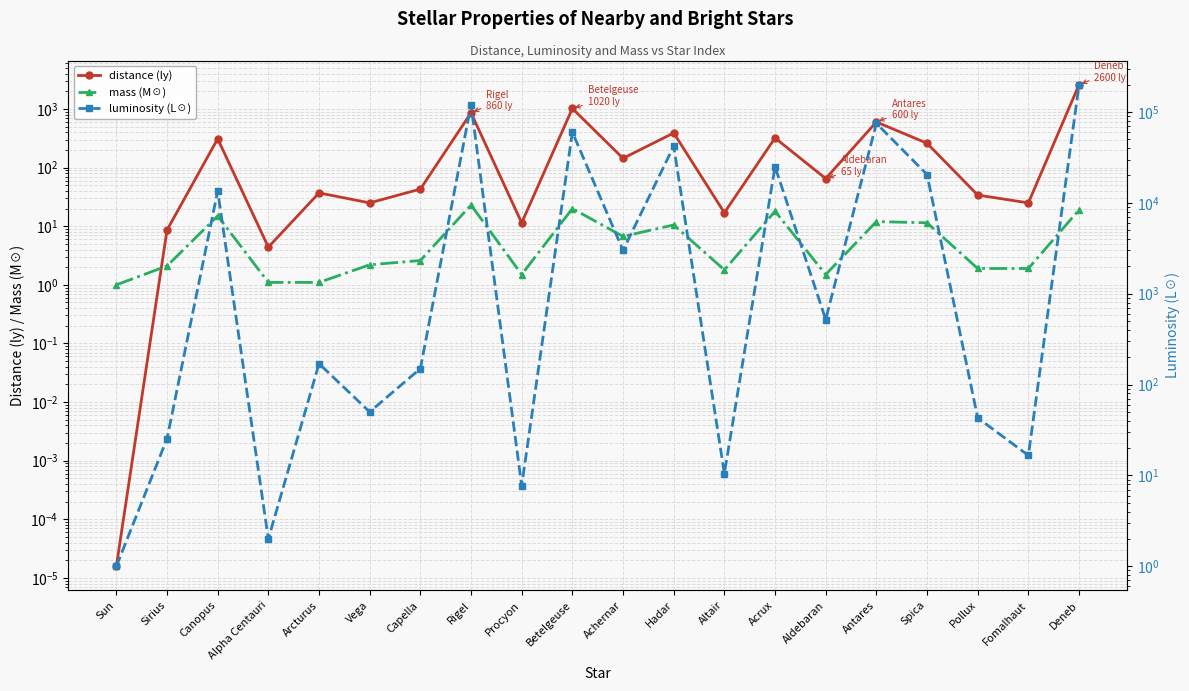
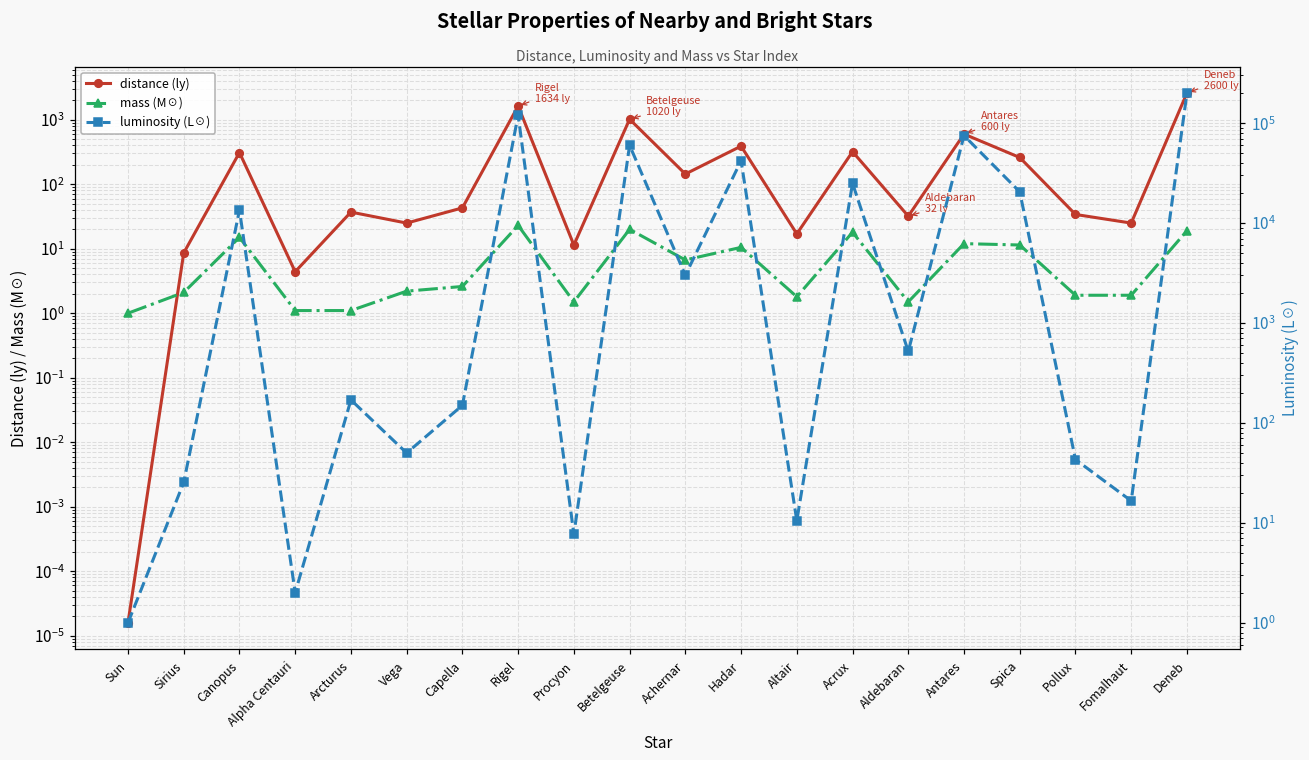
  {
    "distance (ly)": {
-     "Rigel": 860,
+     "Rigel": 1634,
      "Betelgeuse": 1020,
-     "Aldebaran": 65,
+     "Aldebaran": 32,
      "Antares": 600,
      "Deneb": 2600
    }
  }
